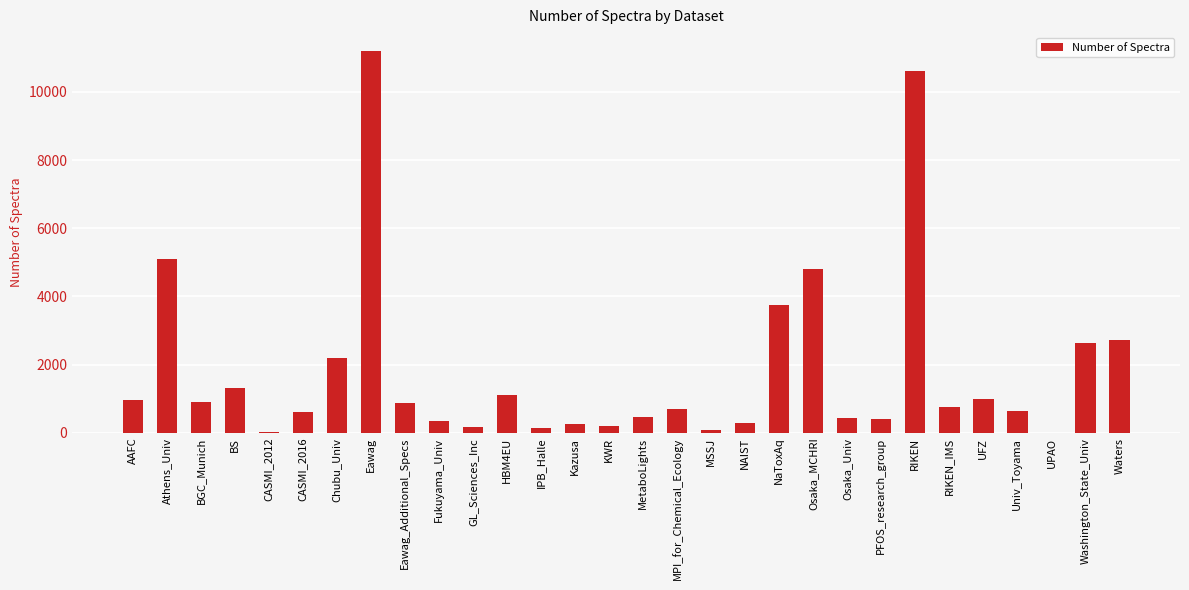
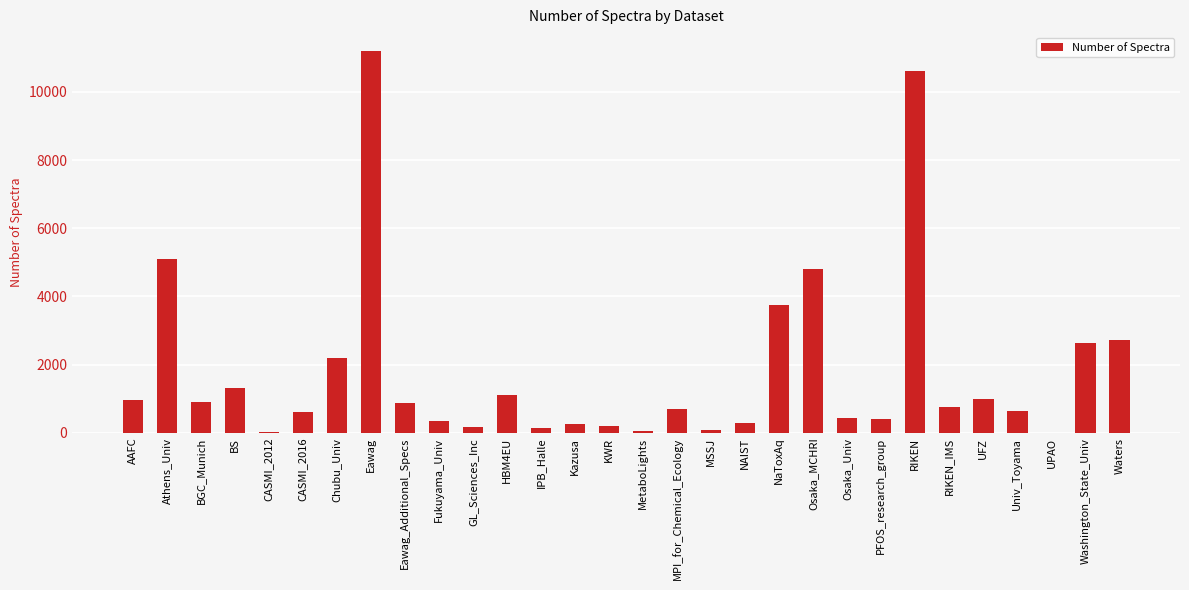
  {
    "AAFC": 1000,
    "Athens_Univ": 5100,
    "BGC_Munich": 900,
    "BS": 1300,
    "CASMI_2016": 600,
    "Chubu_Univ": 2200,
    "Eawag": 11200,
    "Eawag_Additional_Specs": 900,
    "Fukuyama_Univ": 300,
    "GL_Sciences_Inc": 200,
    "HBM4EU": 1100,
    "IPB_Halle": 100,
    "Kazusa": 300,
    "KWR": 200,
-   "MetaboLights": 500,
+   "MetaboLights": 100,
    "MPI_for_Chemical_Ecology": 700,
    "MSSJ": 100,
    "NAIST": 300,
    "NaToxAq": 3800,
    "Osaka_MCHRI": 4800,
    "Osaka_Univ": 400,
    "PFOS_research_group": 400,
    "RIKEN": 10600,
    "RIKEN_IMS": 800,
    "UFZ": 1000,
    "Univ_Toyama": 600,
    "Washington_State_Univ": 2600,
    "Waters": 2700
  }
